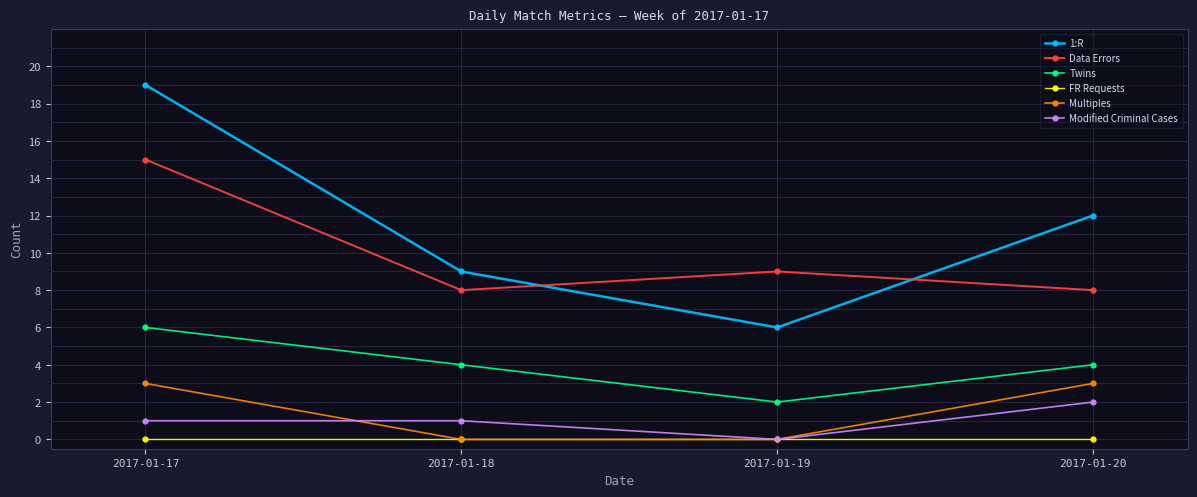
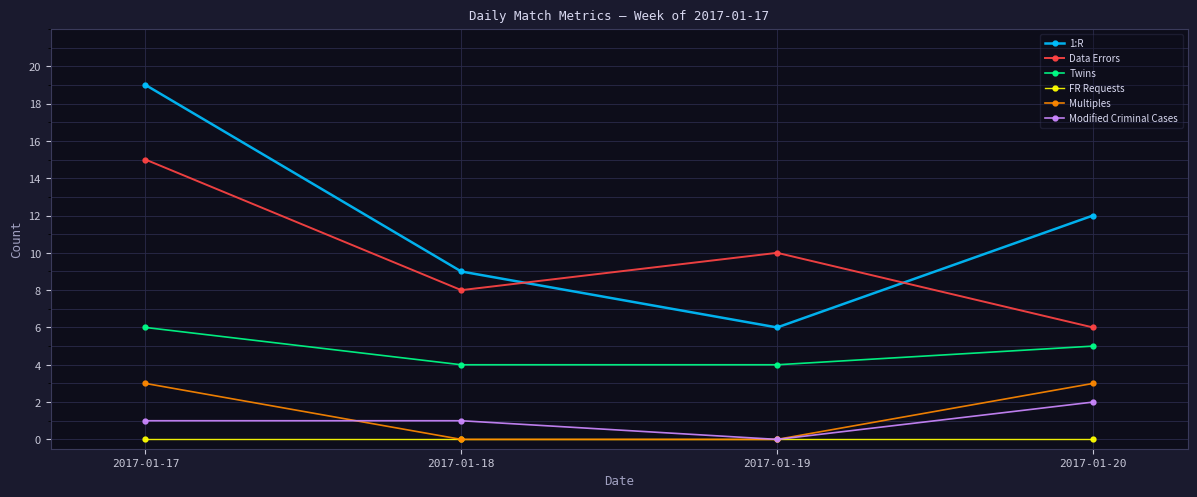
  {
    "1:R": {
      "2017-01-17": 19,
      "2017-01-18": 9,
      "2017-01-19": 6,
      "2017-01-20": 12
    },
    "Data Errors": {
      "2017-01-17": 15,
      "2017-01-18": 8,
-     "2017-01-19": 9,
-     "2017-01-20": 8
+     "2017-01-19": 10,
+     "2017-01-20": 6
    },
    "Twins": {
      "2017-01-17": 6,
      "2017-01-18": 4,
-     "2017-01-19": 2,
-     "2017-01-20": 4
+     "2017-01-19": 4,
+     "2017-01-20": 5
    },
    "FR Requests": {
      "2017-01-17": 0,
      "2017-01-20": 0
    },
    "Multiples": {
      "2017-01-17": 3,
      "2017-01-20": 3
    },
    "Modified Criminal Cases": {
      "2017-01-17": 1,
      "2017-01-18": 1,
      "2017-01-20": 2
    }
  }
